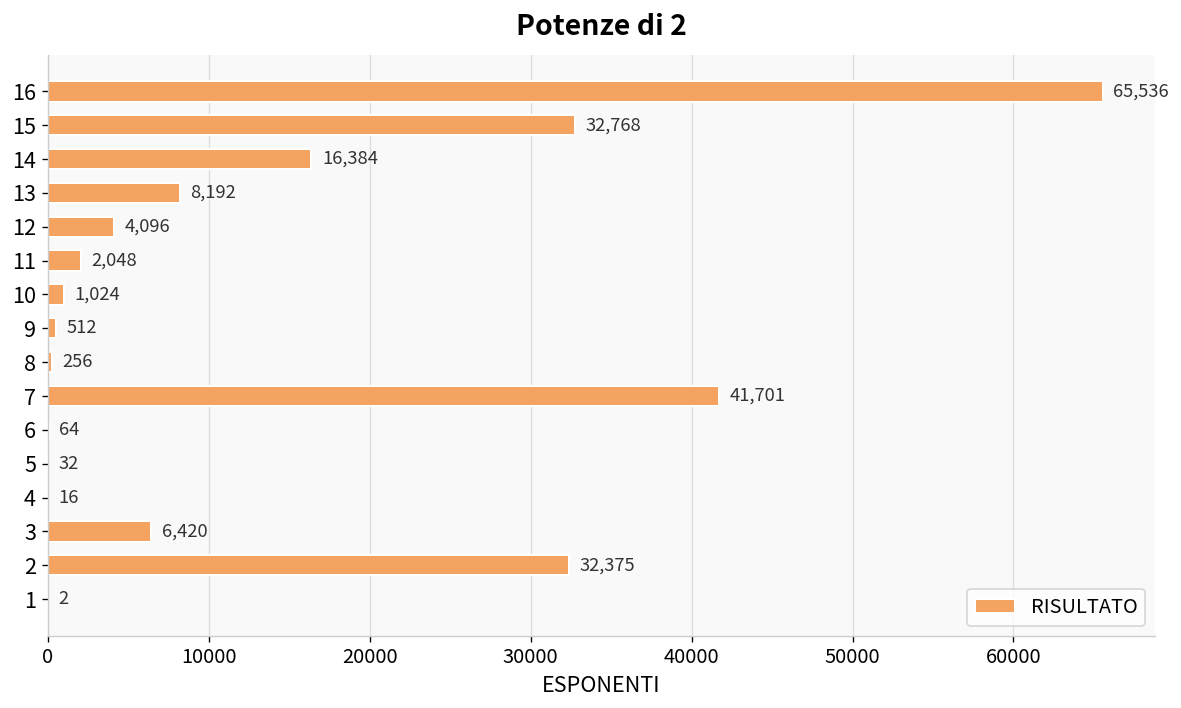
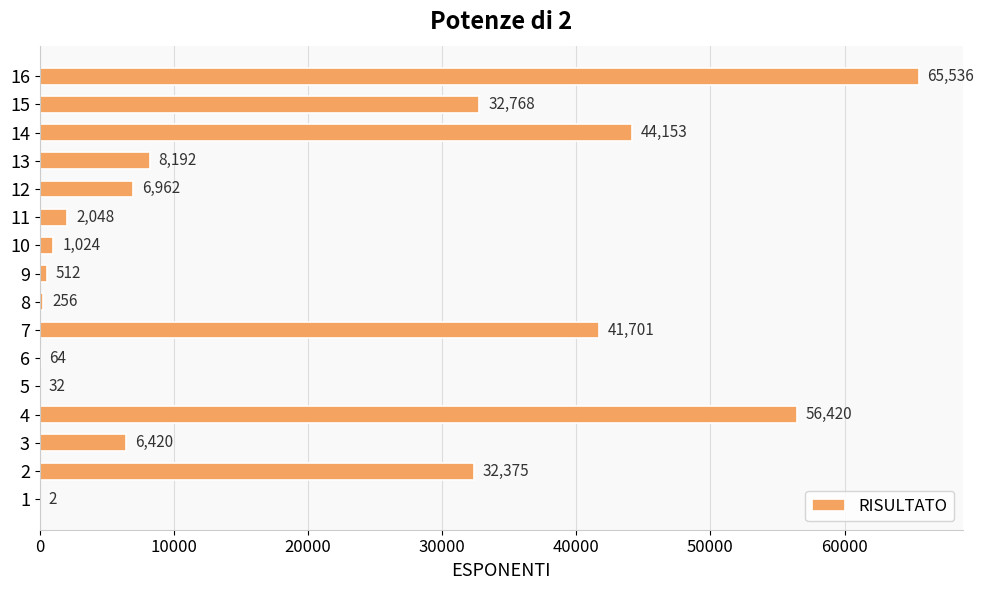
  {
    "16": "65,536",
    "15": "32,768",
-   "14": "16,384",
+   "14": "44,153",
    "13": "8,192",
-   "12": "4,096",
+   "12": "6,962",
    "11": "2,048",
    "10": "1,024",
    "9": "512",
    "8": "256",
    "7": "41,701",
    "6": "64",
    "5": "32",
-   "4": "16",
+   "4": "56,420",
    "3": "6,420",
    "2": "32,375",
    "1": "2"
  }
